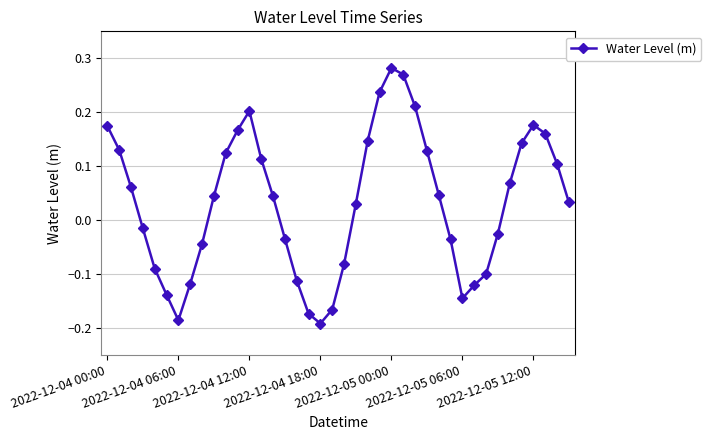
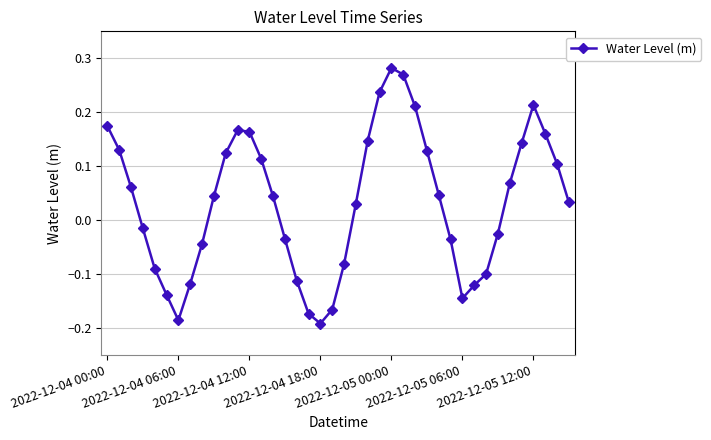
  {
    "2022-12-04 00:00": 0.17,
    "2022-12-04 06:00": -0.19,
-   "2022-12-04 12:00": 0.20,
+   "2022-12-04 12:00": 0.16,
    "2022-12-04 18:00": -0.19,
    "2022-12-05 00:00": 0.28,
    "2022-12-05 06:00": -0.15,
-   "2022-12-05 12:00": 0.18
+   "2022-12-05 12:00": 0.21
  }
